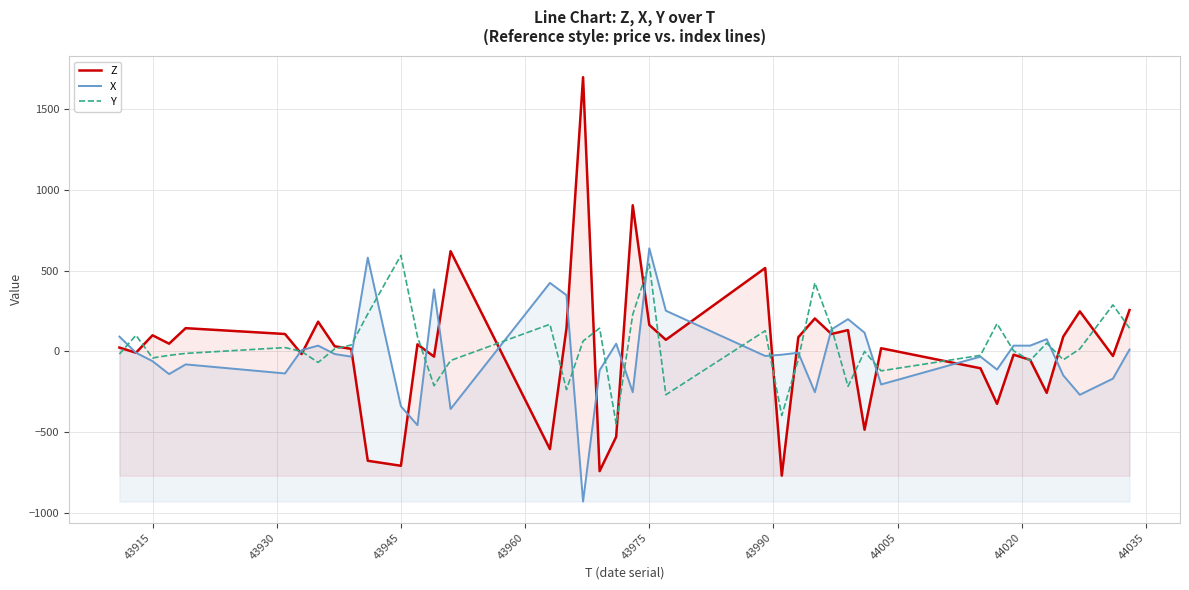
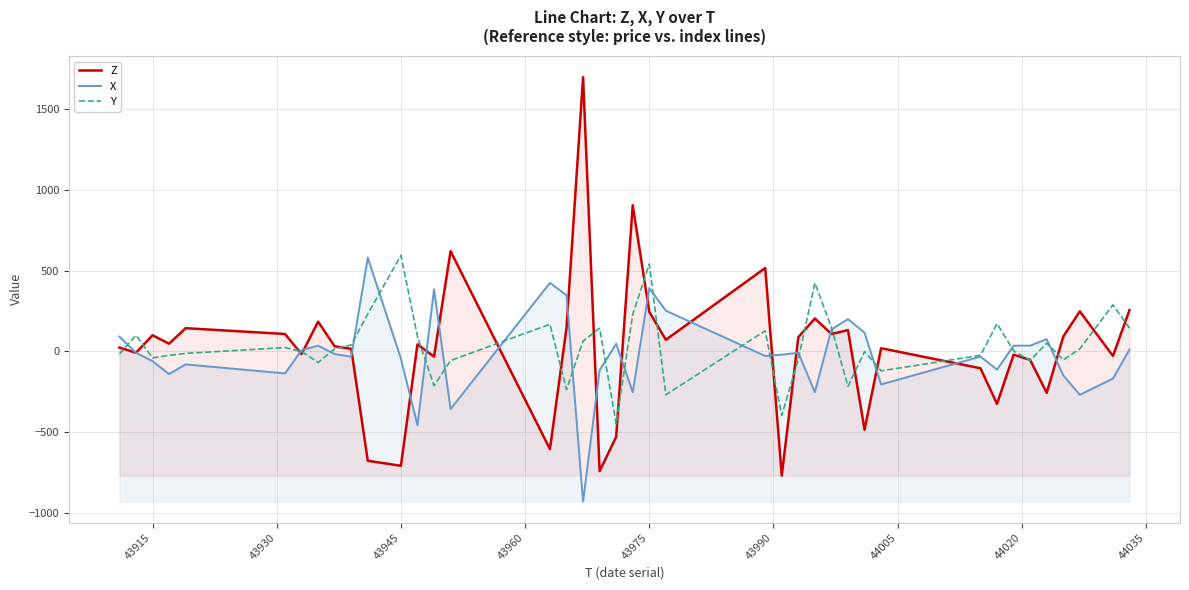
  {
    "Z": {
      "43915": 100,
      "43945": -710,
-     "43975": 160
+     "43975": 250
    },
    "X": {
      "43915": -60,
-     "43945": -340,
-     "43975": 640
+     "43945": -40,
+     "43975": 390
    },
    "Y": {
      "43915": -40,
      "43945": 590,
      "43975": 540
    }
  }
